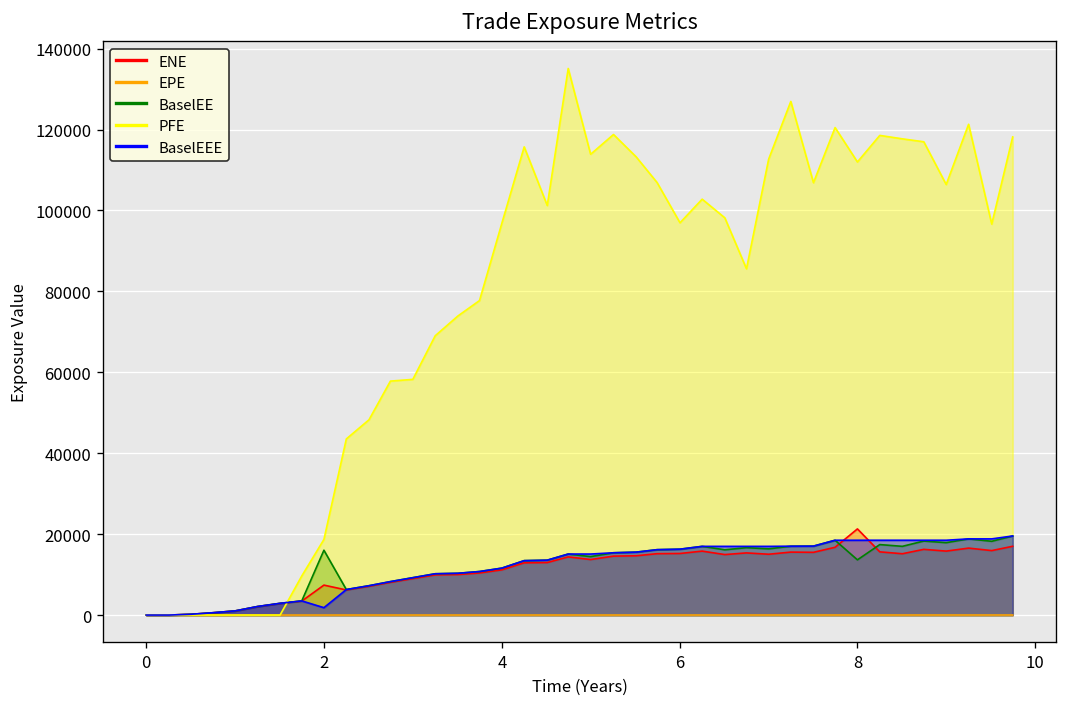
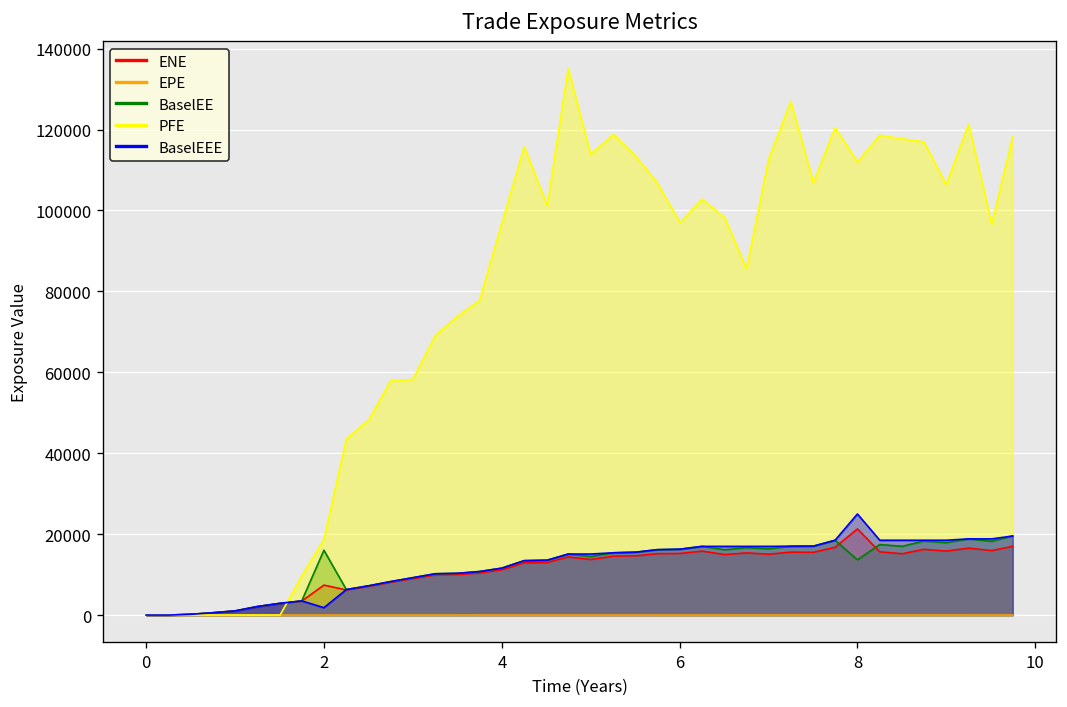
  {
    "ENE": {
      "2": 7000,
      "6": 15000,
      "8": 21000
    },
    "BaselEE": {
      "2": 16000,
      "8": 14000
    },
    "BaselEEE": {
      "2": 2000,
-     "8": 18000
+     "8": 25000
    }
  }
